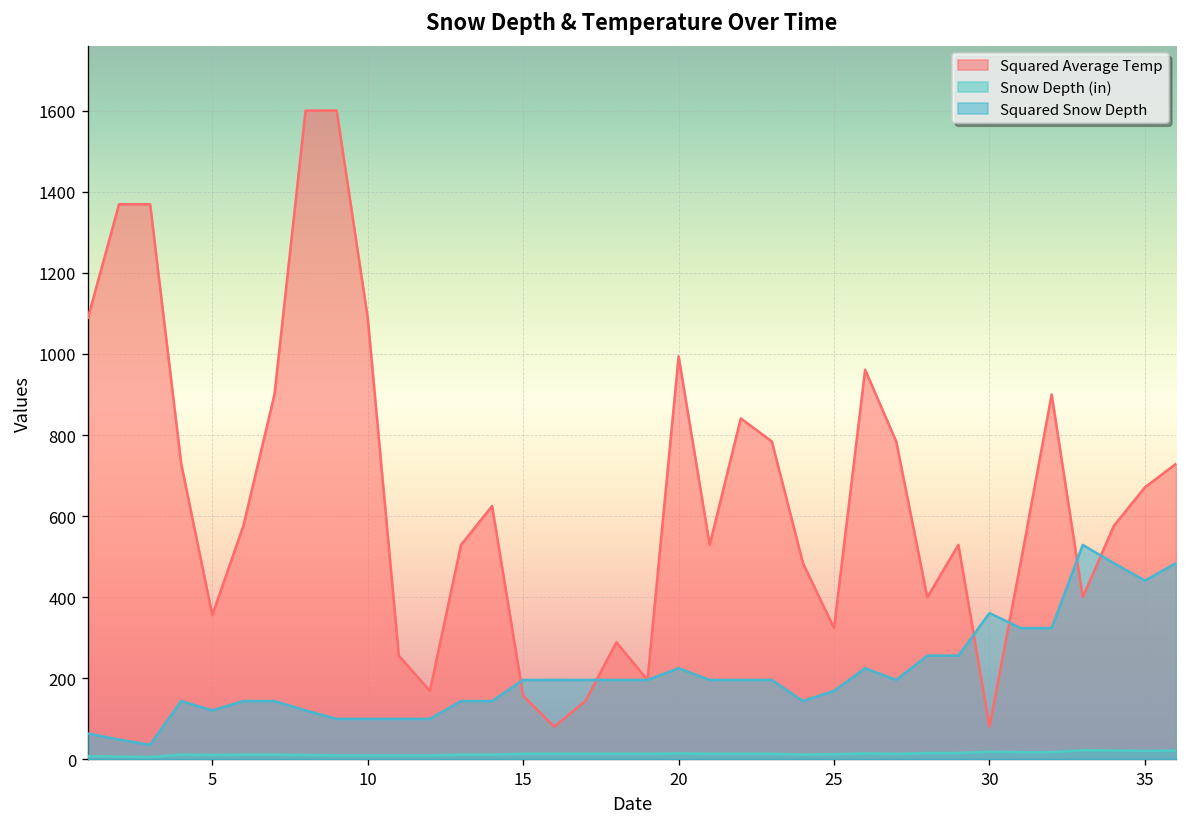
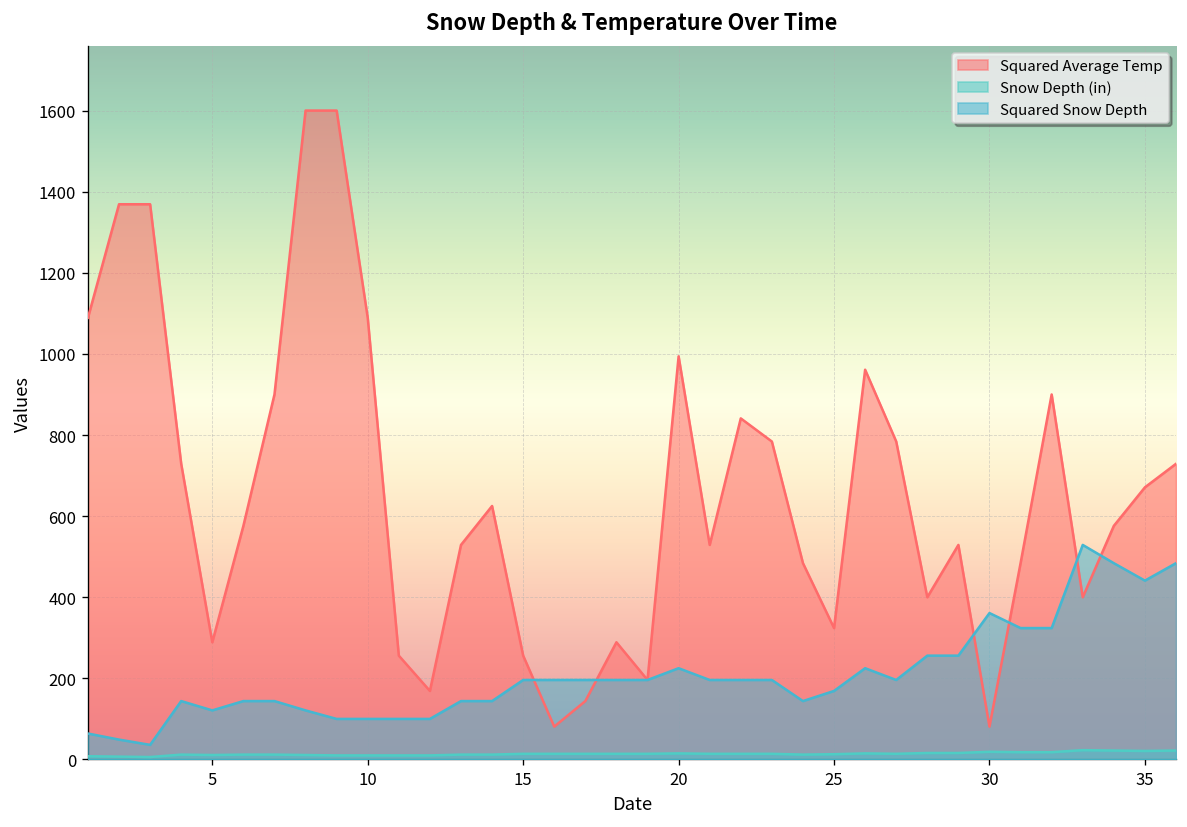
  {
    "Squared Average Temp": {
-     "5": 360,
+     "5": 290,
      "10": 1090,
-     "15": 160,
+     "15": 260,
      "20": 990,
      "25": 320,
      "30": 80,
      "35": 670
    }
  }
